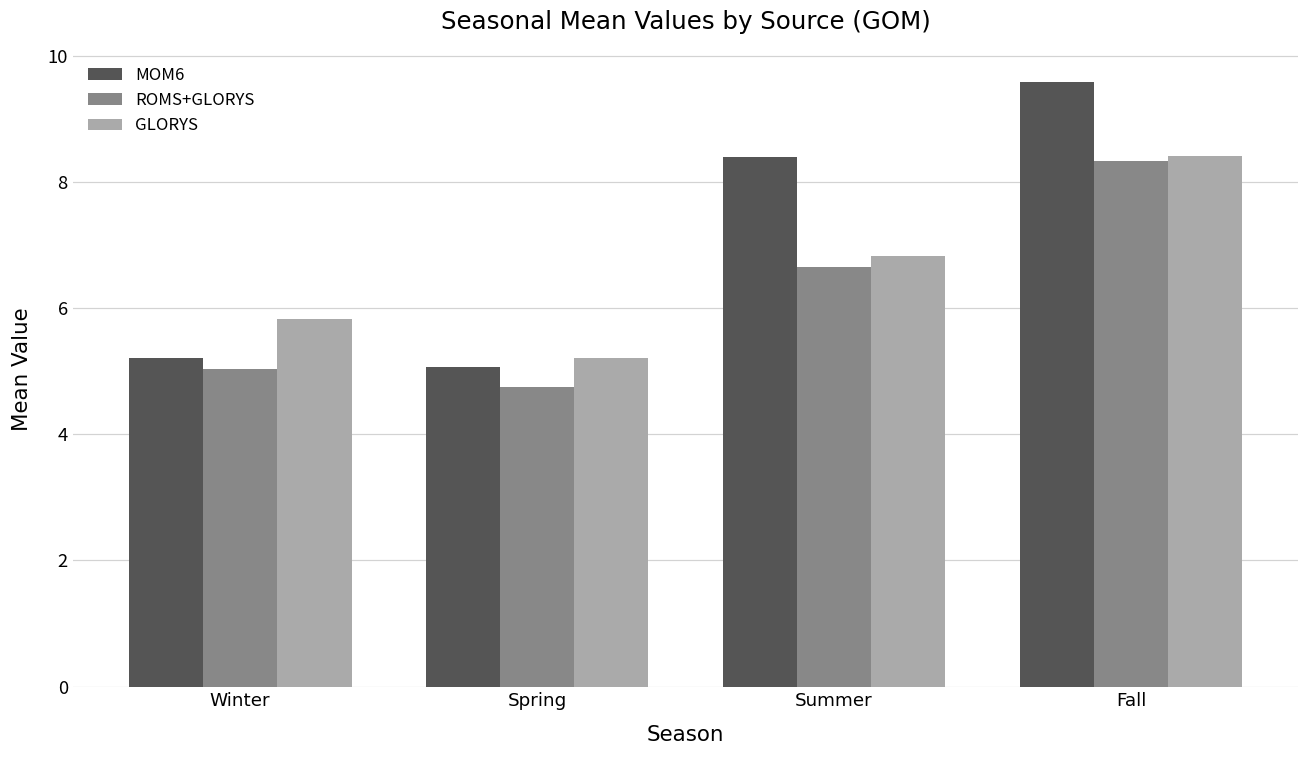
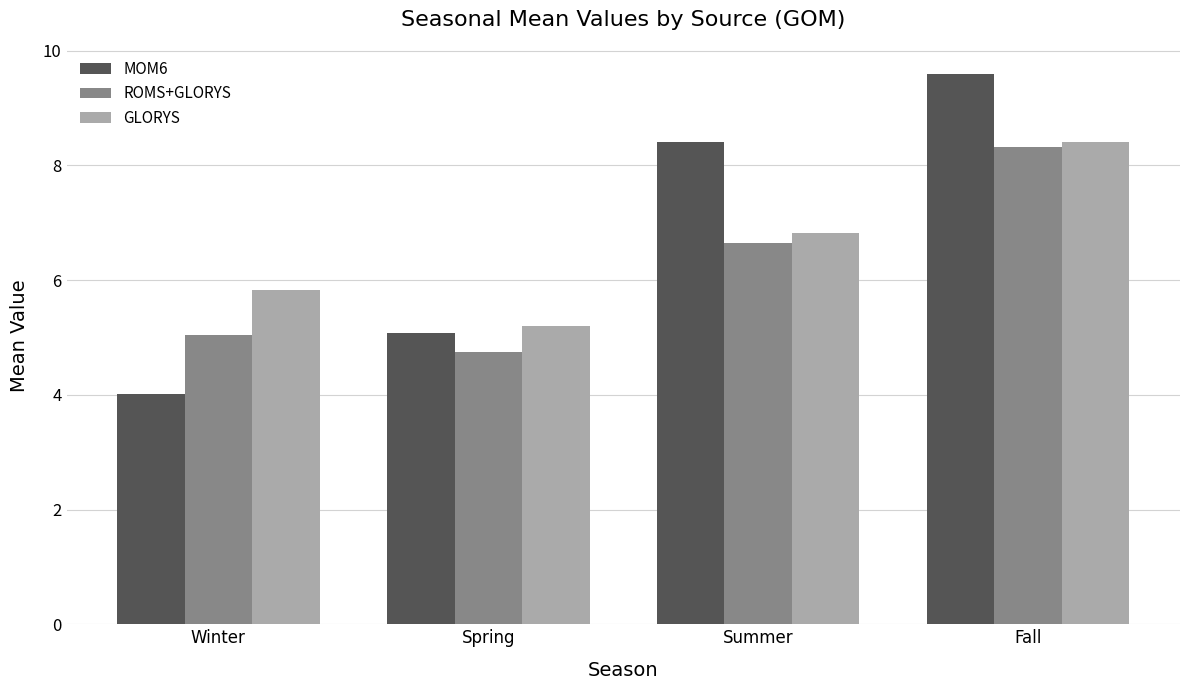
  {
    "MOM6": {
-     "Winter": 5.2,
+     "Winter": 4.0,
      "Spring": 5.1,
      "Summer": 8.4,
      "Fall": 9.6
    }
  }
